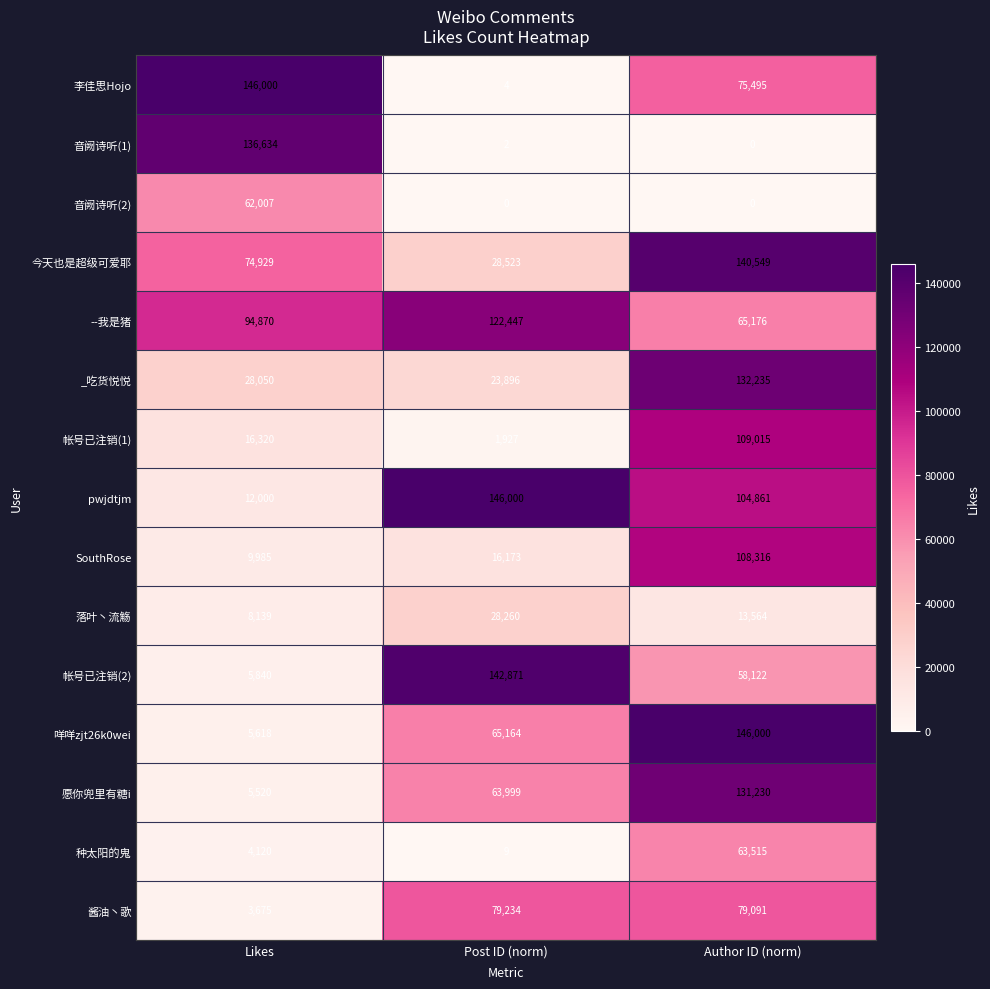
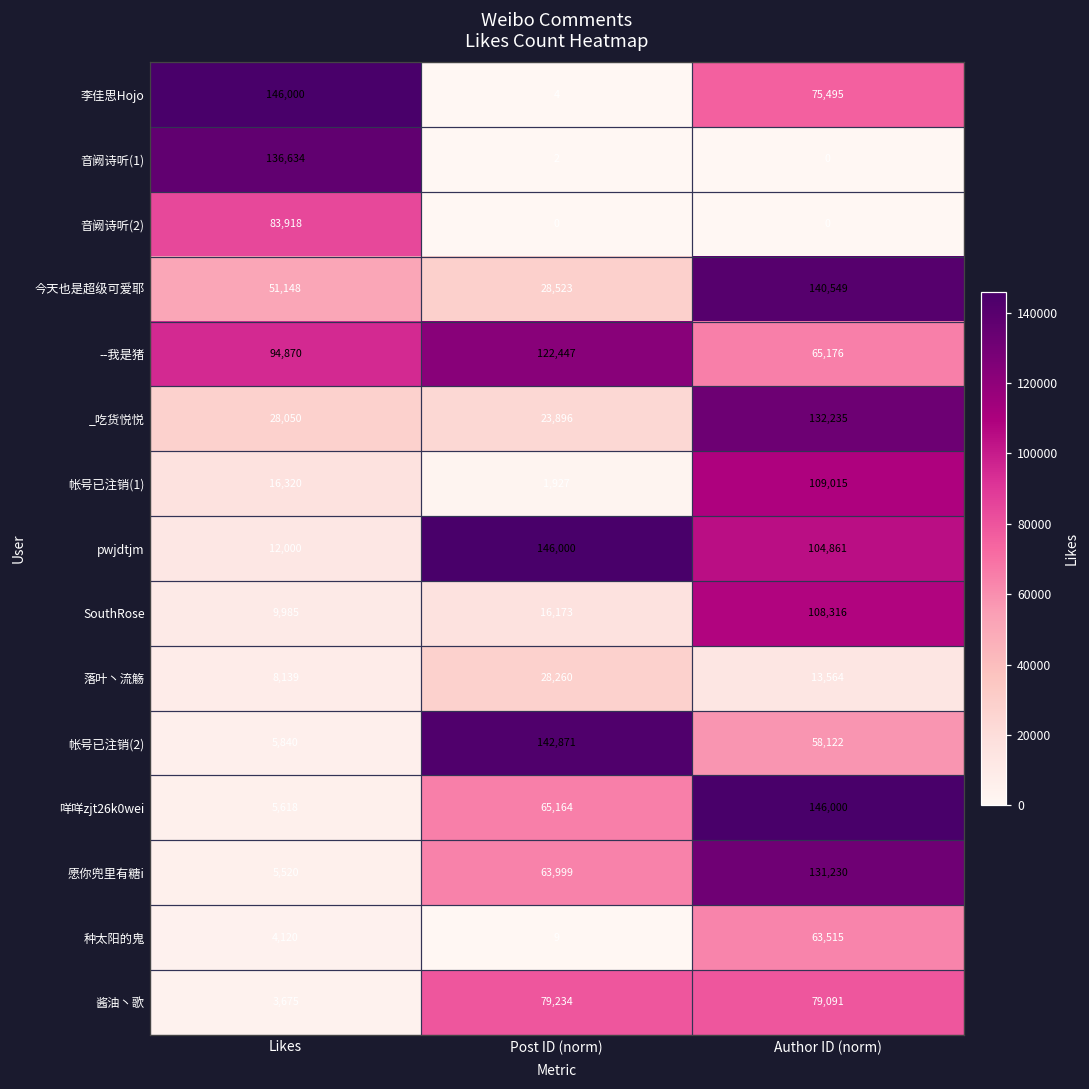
  {
    "李佳思Hojo": {
      "Likes": "146,000",
      "Author ID (norm)": "75,495"
    },
    "音阙诗听(1)": {
      "Likes": "136,634"
    },
    "音阙诗听(2)": {
-     "Likes": "62,007"
+     "Likes": "83,918"
    },
    "今天也是超级可爱耶": {
-     "Likes": "74,929",
+     "Likes": "51,148",
      "Post ID (norm)": "28,523",
      "Author ID (norm)": "140,549"
    },
    "--我是猪": {
      "Likes": "94,870",
      "Post ID (norm)": "122,447",
      "Author ID (norm)": "65,176"
    },
    "_吃货悦悦": {
      "Likes": "28,050",
      "Author ID (norm)": "132,235"
    },
    "帐号已注销(1)": {
      "Author ID (norm)": "109,015"
    },
    "pwjdtjm": {
      "Post ID (norm)": "146,000",
      "Author ID (norm)": "104,861"
    },
    "SouthRose": {
      "Author ID (norm)": "108,316"
    },
    "落叶丶流觞": {
      "Post ID (norm)": "28,260"
    },
    "帐号已注销(2)": {
      "Post ID (norm)": "142,871",
      "Author ID (norm)": "58,122"
    },
    "咩咩zjt26k0wei": {
      "Post ID (norm)": "65,164",
      "Author ID (norm)": "146,000"
    },
    "愿你兜里有糖i": {
      "Post ID (norm)": "63,999",
      "Author ID (norm)": "131,230"
    },
    "种太阳的鬼": {
      "Author ID (norm)": "63,515"
    },
    "酱油丶歌": {
      "Post ID (norm)": "79,234",
      "Author ID (norm)": "79,091"
    }
  }
